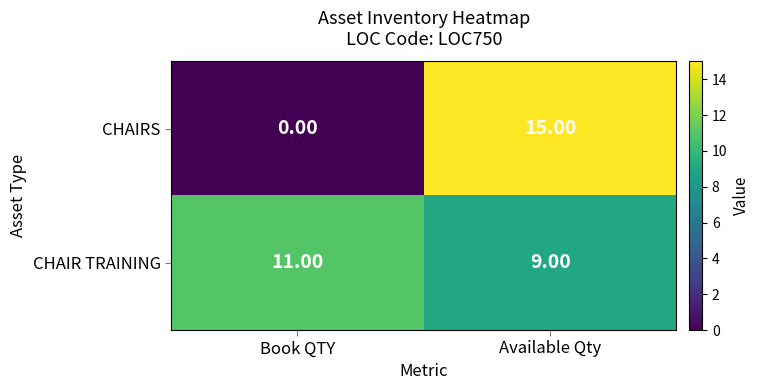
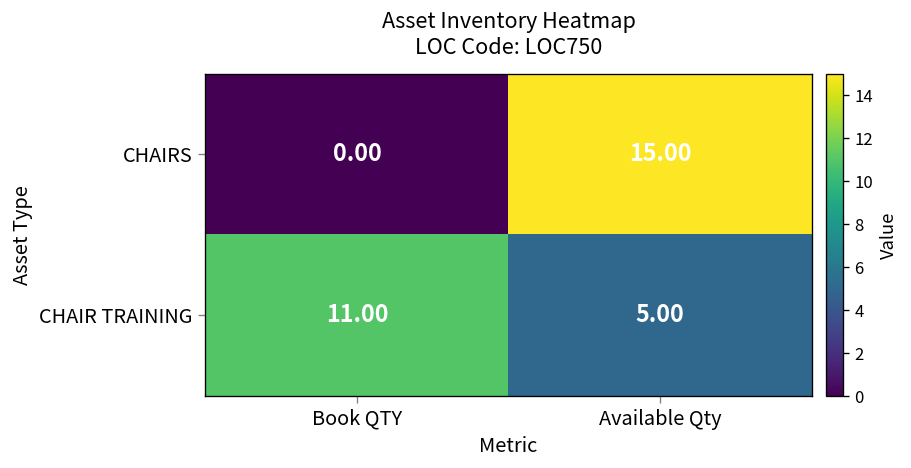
  {
    "CHAIRS": {
      "Book QTY": 0.00,
      "Available Qty": 15.00
    },
    "CHAIR TRAINING": {
      "Book QTY": 11.00,
-     "Available Qty": 9.00
+     "Available Qty": 5.00
    }
  }
